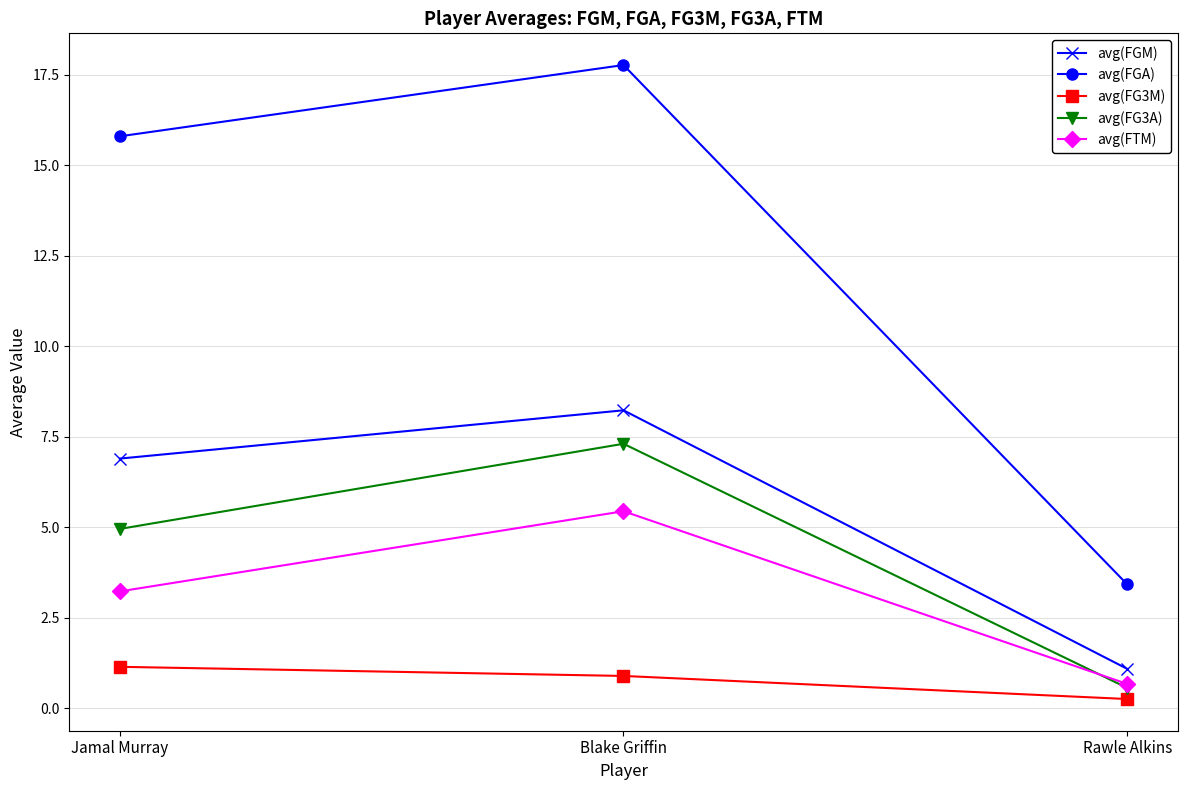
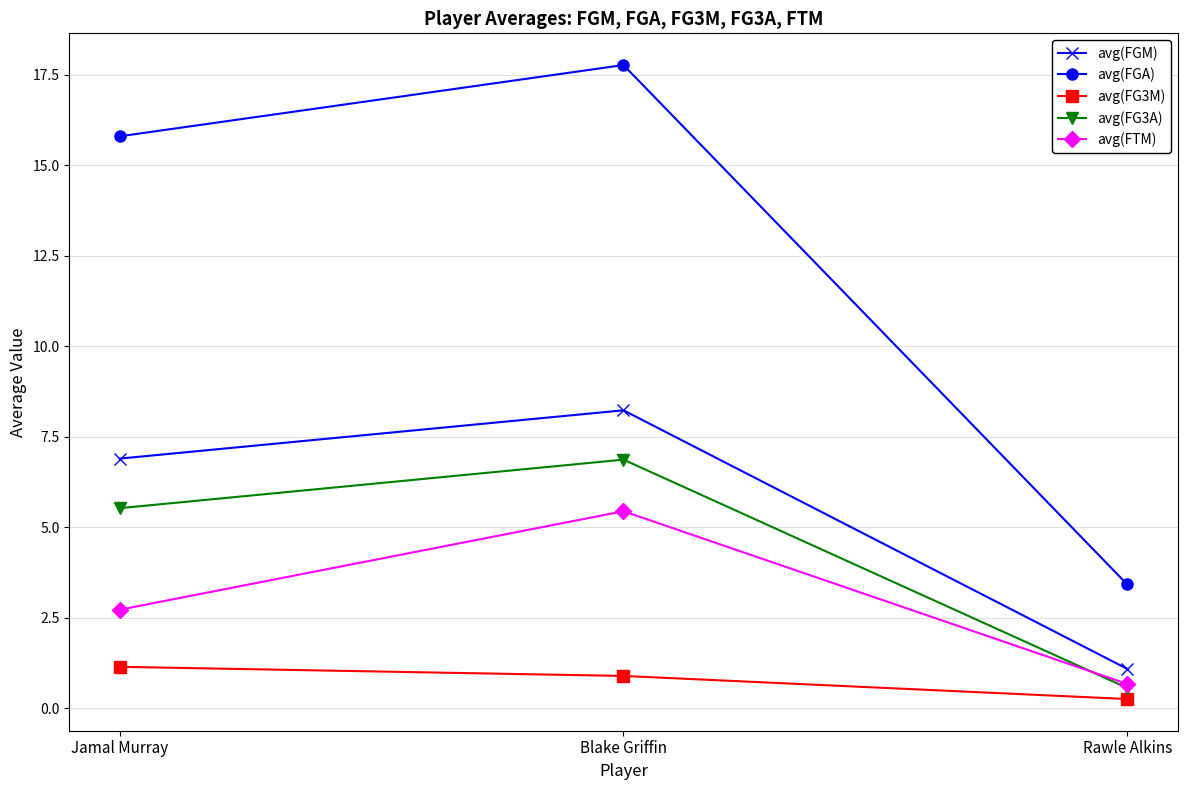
  {
    "avg(FG3M)": {
      "Jamal Murray": 1.1,
      "Blake Griffin": 0.9,
      "Rawle Alkins": 0.3
    },
    "avg(FG3A)": {
-     "Jamal Murray": 4.9,
-     "Blake Griffin": 7.3,
+     "Jamal Murray": 5.5,
+     "Blake Griffin": 6.9,
      "Rawle Alkins": 0.6
    },
    "avg(FTM)": {
-     "Jamal Murray": 3.2,
+     "Jamal Murray": 2.7,
      "Blake Griffin": 5.4,
      "Rawle Alkins": 0.7
    }
  }
